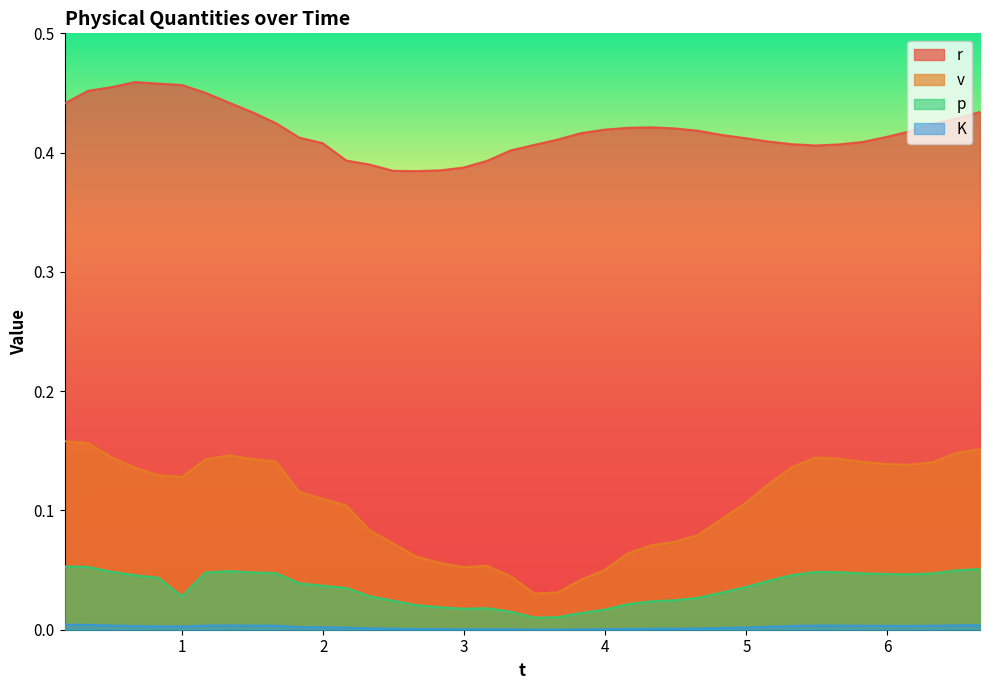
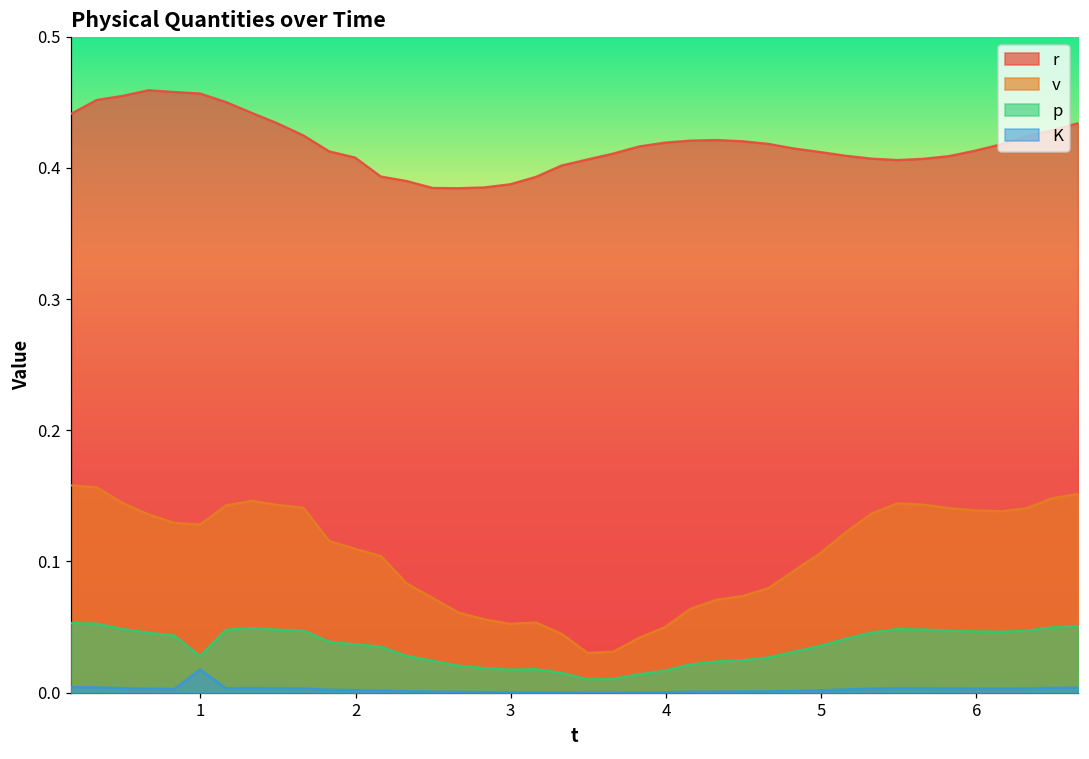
  {
    "p": {
      "1": 0.028,
      "2": 0.037
    },
    "K": {
-     "1": 0.003,
+     "1": 0.018,
      "2": 0.002
    }
  }
